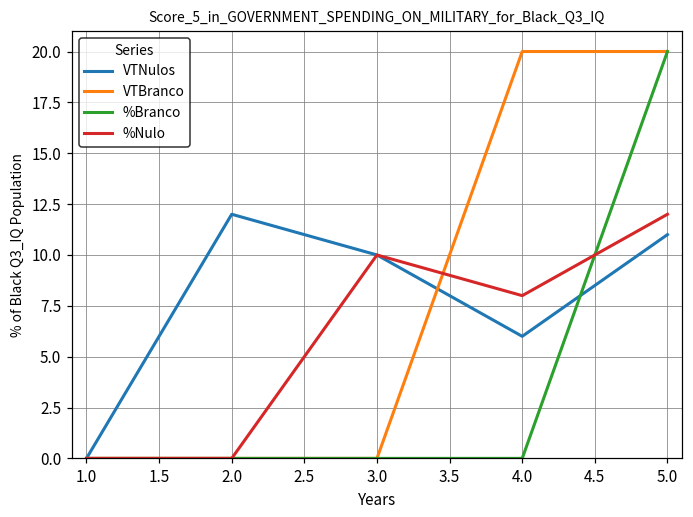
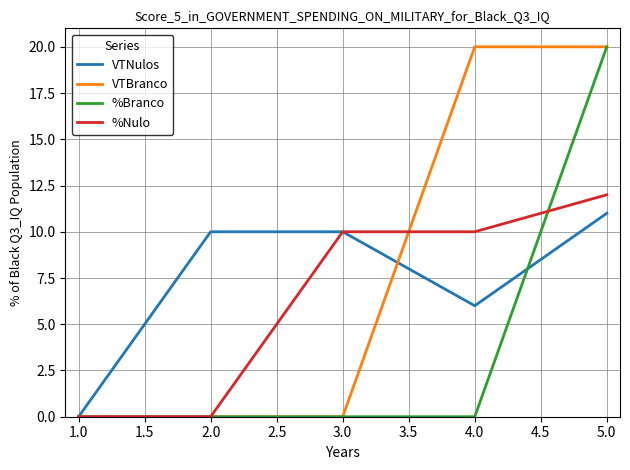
  {
    "VTNulos": {
-     "2.0": 12,
+     "2.0": 10,
      "4.0": 6,
      "5.0": 11
    },
    "VTBranco": {
      "4.0": 20
    },
    "%Branco": {
      "4.0": 0
    },
    "%Nulo": {
-     "4.0": 8,
+     "4.0": 10,
      "5.0": 12
    }
  }
